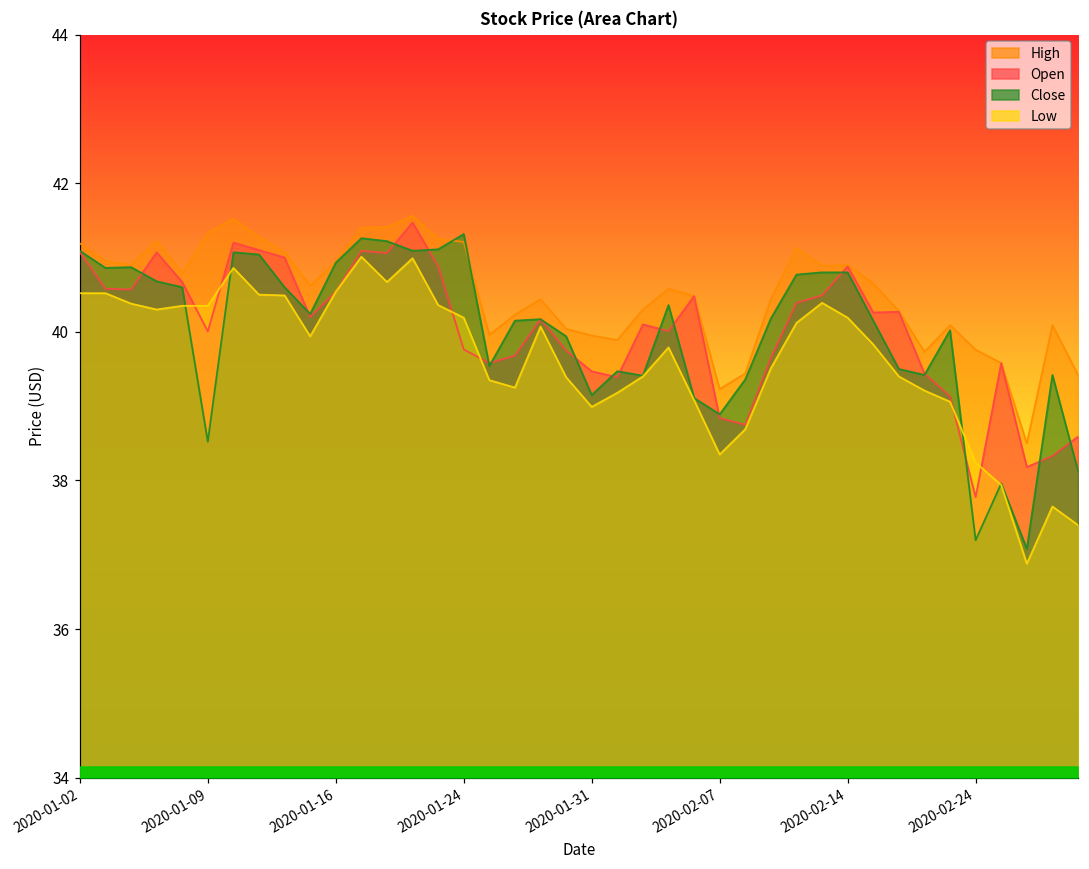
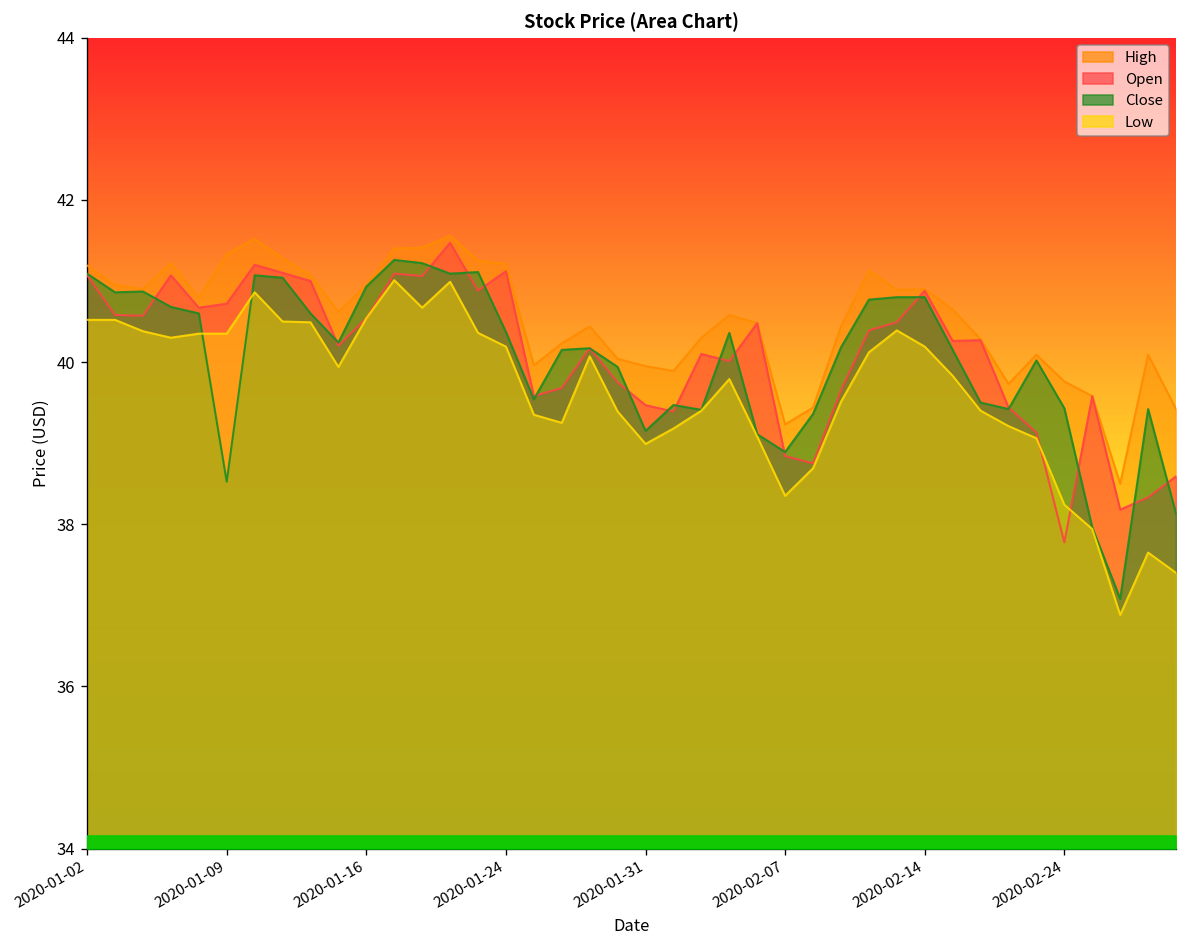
  {
    "Open": {
-     "2020-01-09": 40.0,
-     "2020-01-24": 39.8,
+     "2020-01-09": 40.7,
+     "2020-01-24": 41.1,
      "2020-01-31": 39.5,
      "2020-02-07": 38.8,
      "2020-02-24": 37.8
    },
    "Close": {
      "2020-01-09": 38.5,
-     "2020-01-24": 41.3,
+     "2020-01-24": 40.4,
      "2020-01-31": 39.2,
      "2020-02-07": 38.9,
      "2020-02-14": 40.8,
-     "2020-02-24": 37.2
+     "2020-02-24": 39.4
    }
  }
